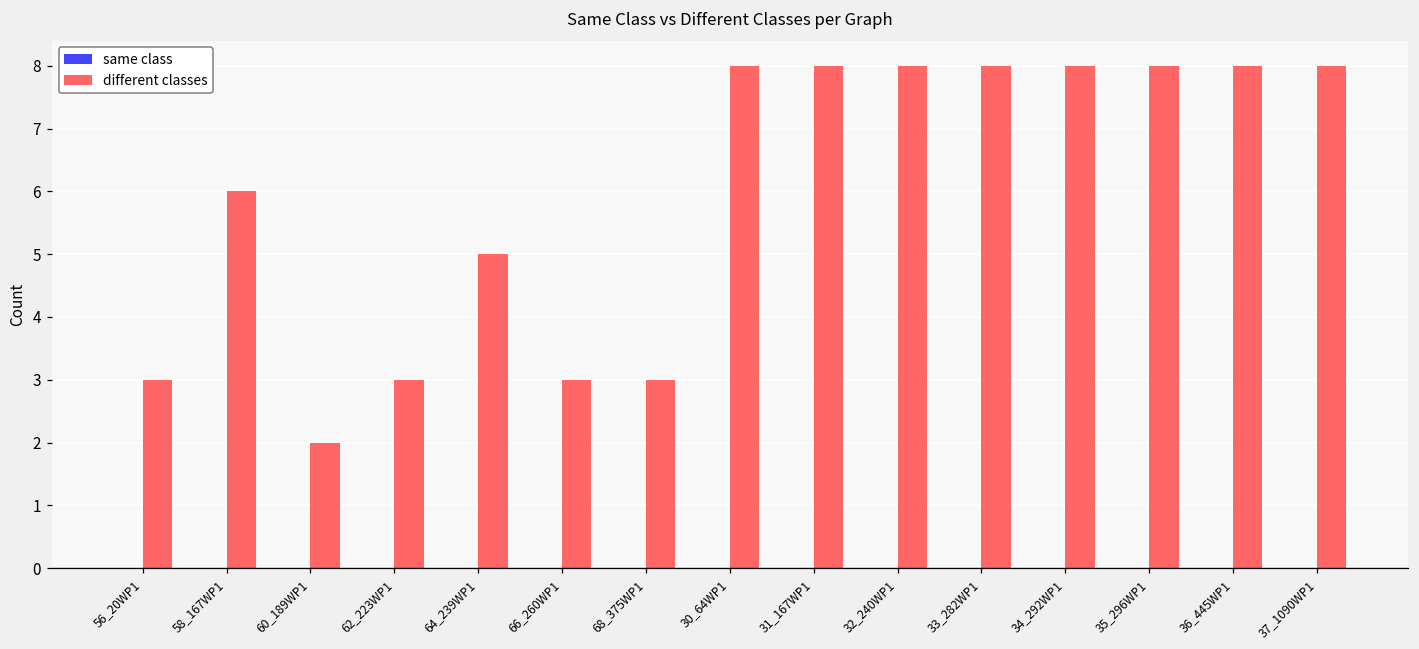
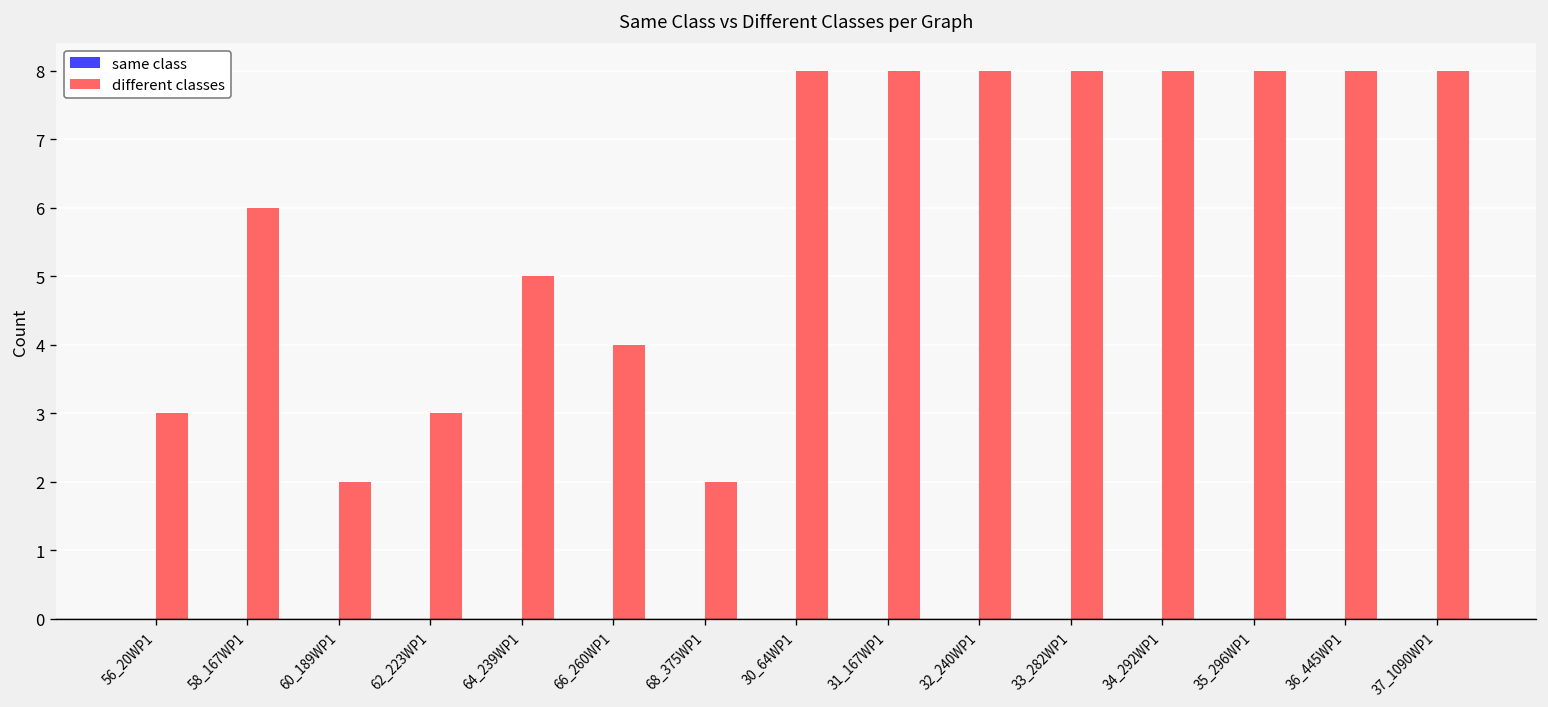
  {
    "same class": {
      "56_20WP1": 0,
      "58_167WP1": 0,
      "60_189WP1": 0,
      "62_223WP1": 0,
      "64_239WP1": 0,
      "66_260WP1": 0,
      "68_375WP1": 0,
      "30_64WP1": 0,
      "31_167WP1": 0,
      "32_240WP1": 0,
      "33_282WP1": 0,
      "34_292WP1": 0,
      "35_296WP1": 0,
      "36_445WP1": 0,
      "37_1090WP1": 0
    },
    "different classes": {
      "56_20WP1": 3,
      "58_167WP1": 6,
      "60_189WP1": 2,
      "62_223WP1": 3,
      "64_239WP1": 5,
-     "66_260WP1": 3,
-     "68_375WP1": 3,
+     "66_260WP1": 4,
+     "68_375WP1": 2,
      "30_64WP1": 8,
      "31_167WP1": 8,
      "32_240WP1": 8,
      "33_282WP1": 8,
      "34_292WP1": 8,
      "35_296WP1": 8,
      "36_445WP1": 8,
      "37_1090WP1": 8
    }
  }
